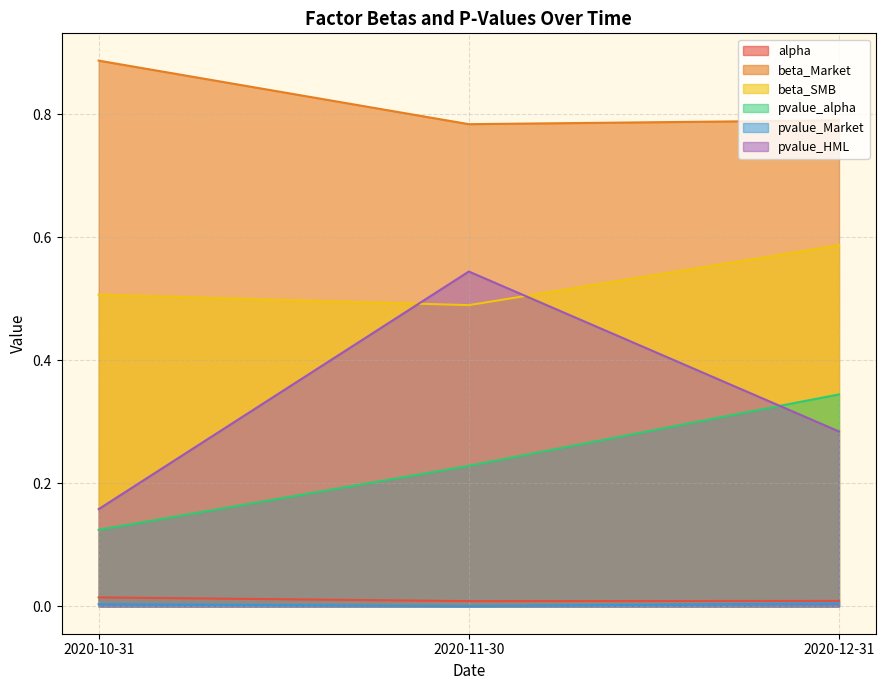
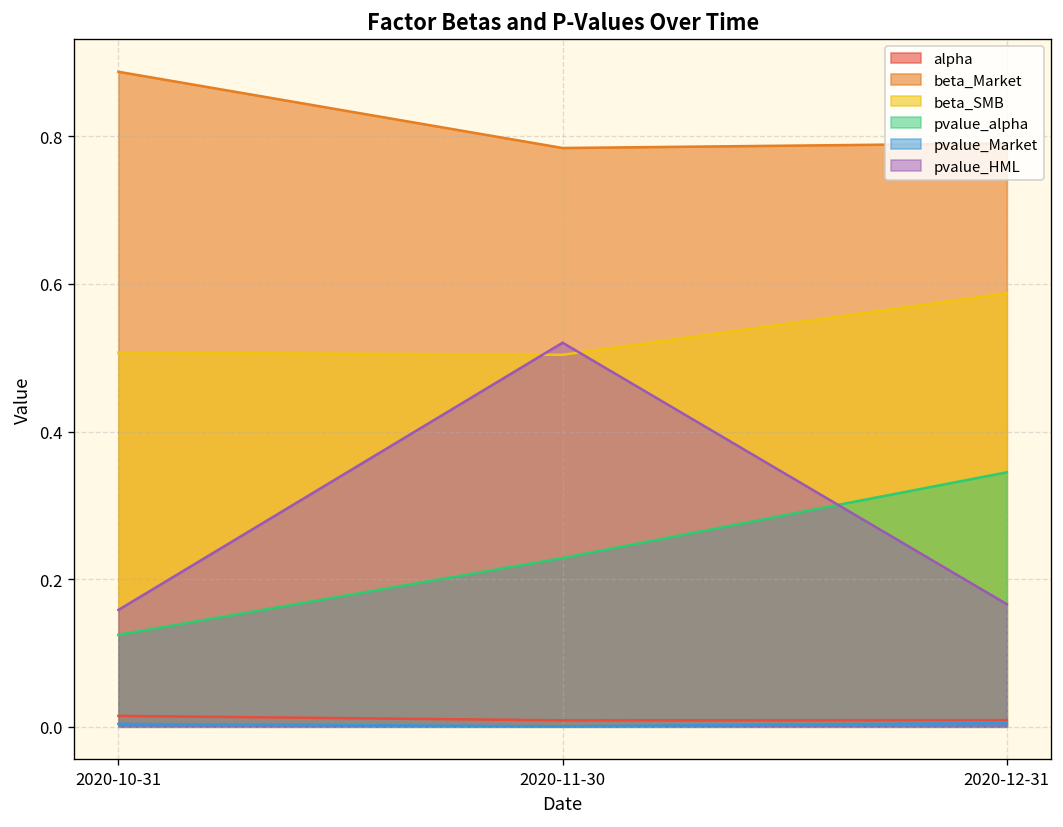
  {
    "beta_SMB": {
      "2020-10-31": 0.51,
-     "2020-11-30": 0.49,
+     "2020-11-30": 0.50,
      "2020-12-31": 0.59
    },
    "pvalue_alpha": {
      "2020-10-31": 0.12,
      "2020-11-30": 0.23,
      "2020-12-31": 0.34
    },
    "pvalue_Market": {
      "2020-10-31": 0.00,
      "2020-11-30": 0.00
    },
    "pvalue_HML": {
      "2020-10-31": 0.16,
-     "2020-11-30": 0.54,
-     "2020-12-31": 0.28
+     "2020-11-30": 0.52,
+     "2020-12-31": 0.17
    }
  }
